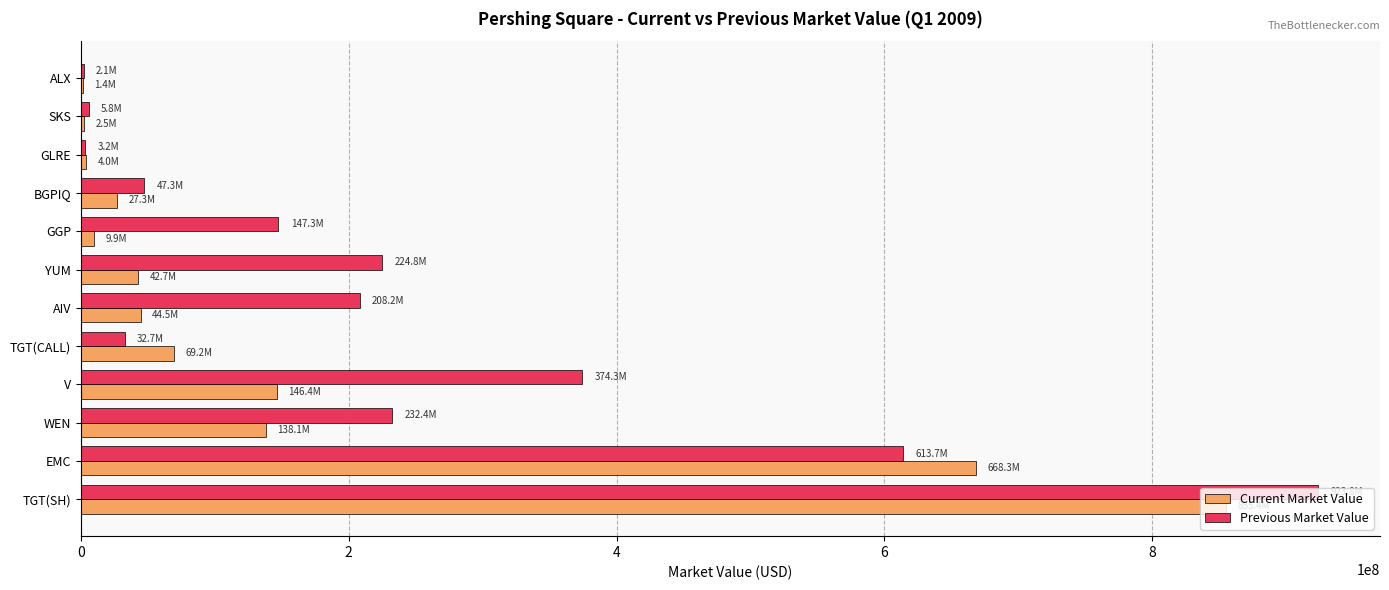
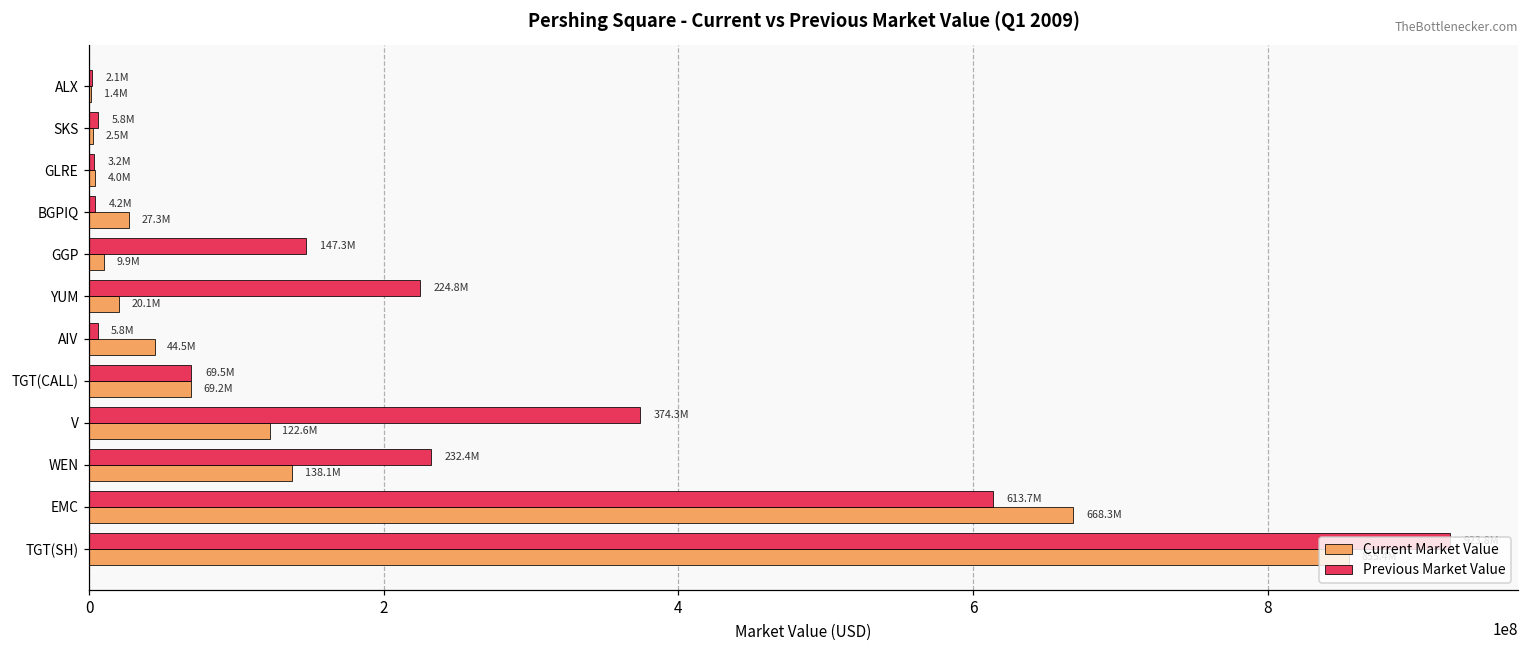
  {
    "Current Market Value": {
      "ALX": "1.4M",
      "SKS": "2.5M",
      "GLRE": "4.0M",
      "BGPIQ": "27.3M",
      "GGP": "9.9M",
-     "YUM": "42.7M",
+     "YUM": "20.1M",
      "AIV": "44.5M",
      "TGT(CALL)": "69.2M",
-     "V": "146.4M",
+     "V": "122.6M",
      "WEN": "138.1M",
      "EMC": "668.3M"
    },
    "Previous Market Value": {
      "ALX": "2.1M",
      "SKS": "5.8M",
      "GLRE": "3.2M",
-     "BGPIQ": "47.3M",
+     "BGPIQ": "4.2M",
      "GGP": "147.3M",
      "YUM": "224.8M",
-     "AIV": "208.2M",
-     "TGT(CALL)": "32.7M",
+     "AIV": "5.8M",
+     "TGT(CALL)": "69.5M",
      "V": "374.3M",
      "WEN": "232.4M",
      "EMC": "613.7M"
    }
  }
